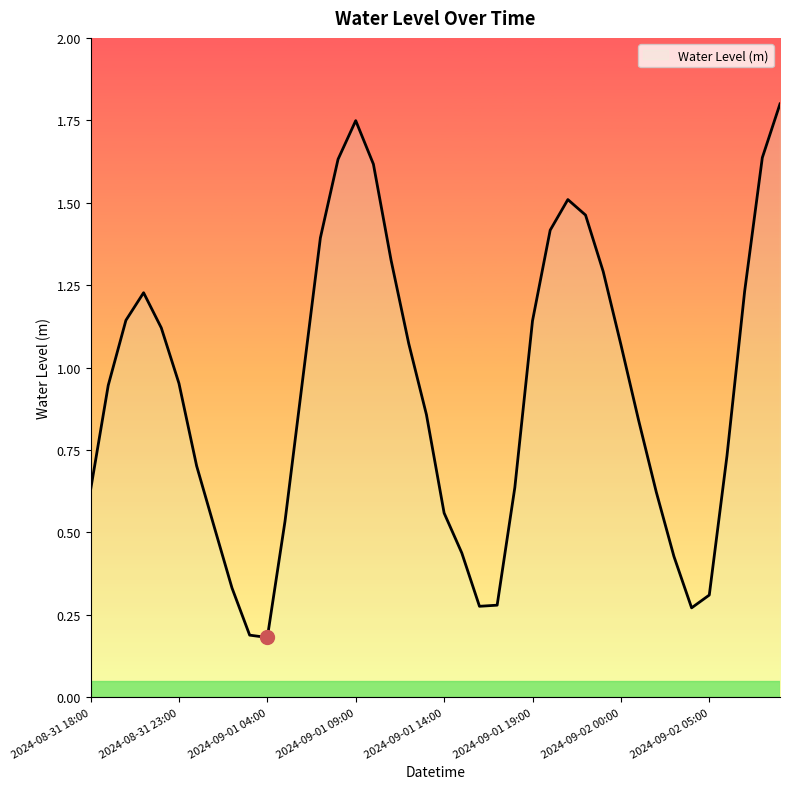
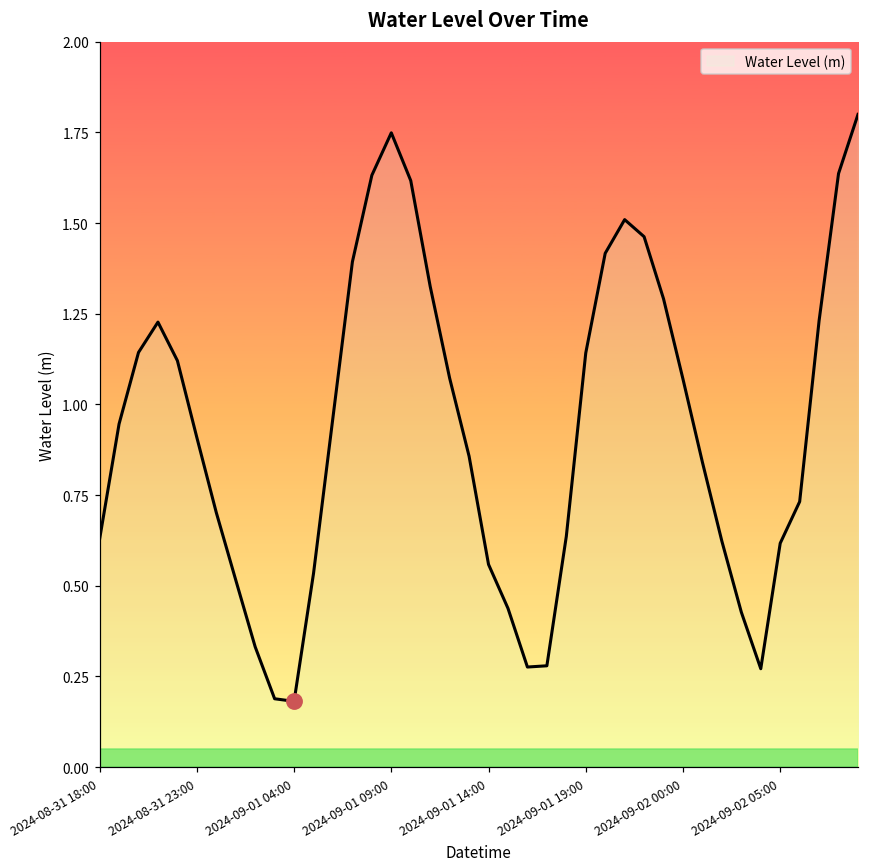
  {
    "Water Level (m)": {
      "2024-08-31 18:00": 0.63,
-     "2024-08-31 23:00": 0.95,
+     "2024-08-31 23:00": 0.91,
      "2024-09-01 09:00": 1.75,
      "2024-09-01 14:00": 0.56,
      "2024-09-01 19:00": 1.14,
      "2024-09-02 00:00": 1.07,
-     "2024-09-02 05:00": 0.31
+     "2024-09-02 05:00": 0.62
    }
  }
